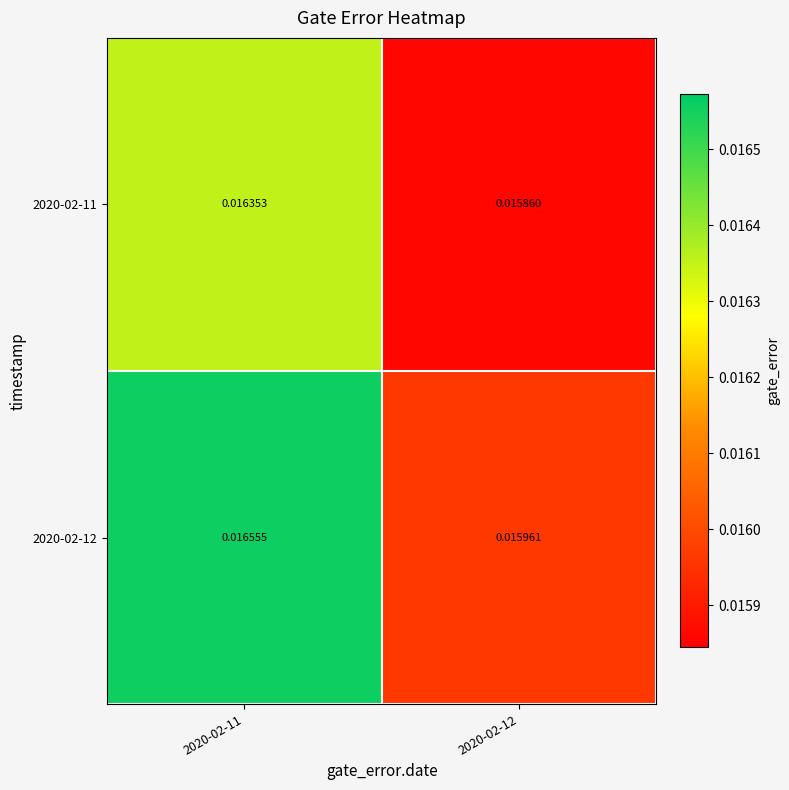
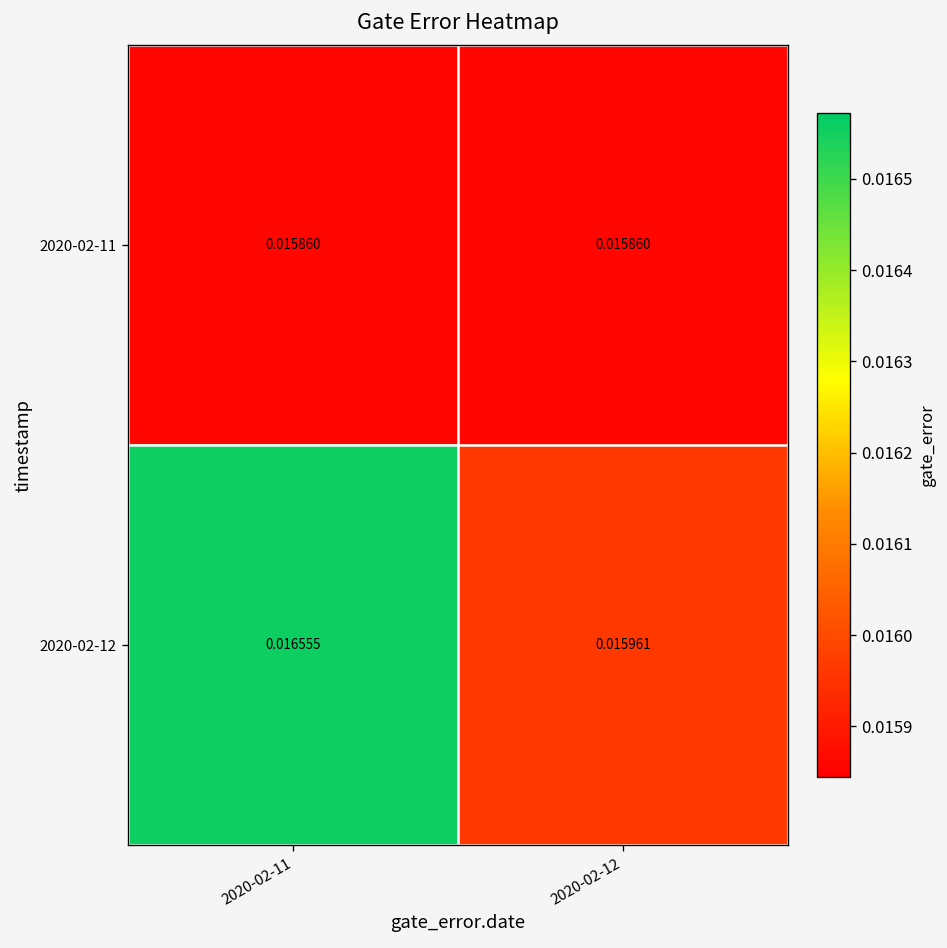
  {
    "2020-02-11": {
-     "2020-02-11": 0.016353,
+     "2020-02-11": 0.015860,
      "2020-02-12": 0.015860
    },
    "2020-02-12": {
      "2020-02-11": 0.016555,
      "2020-02-12": 0.015961
    }
  }
